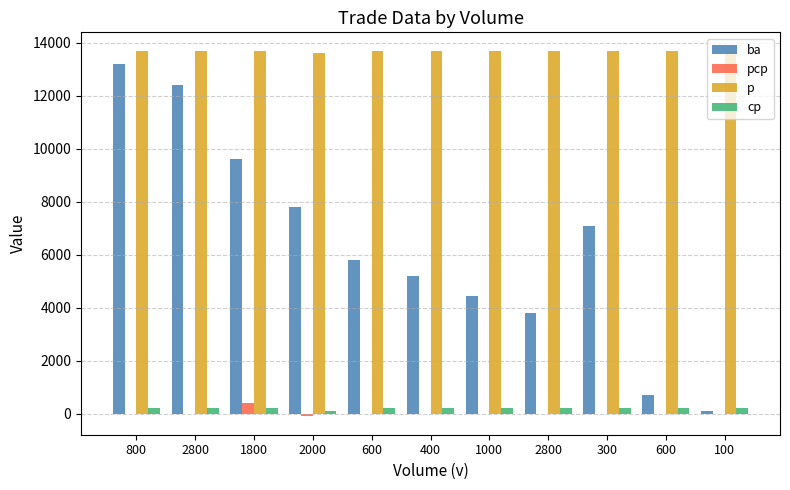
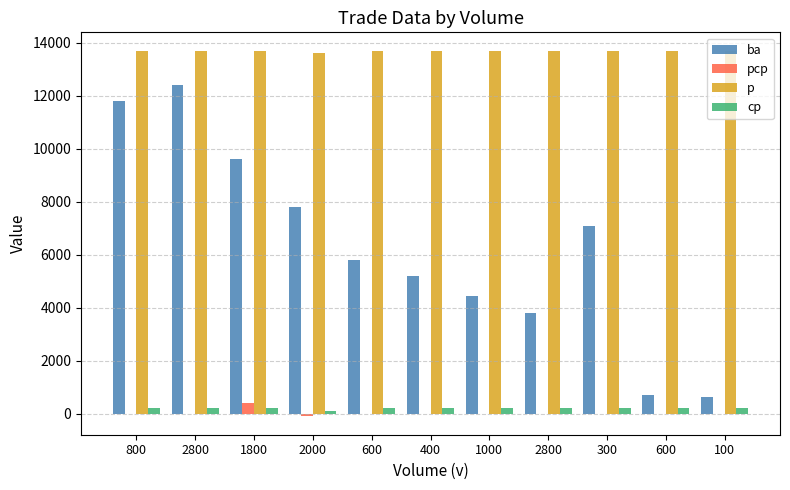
  {
    "ba": {
-     "800": 13200,
+     "800": 11800,
      "1800": 9600,
      "2000": 7800,
      "400": 5200,
      "1000": 4400,
      "300": 7100,
-     "100": 100
+     "100": 600
    },
    "pcp": {
      "800": 0,
      "1800": 400,
      "2000": -100,
      "400": 0,
      "1000": 0,
      "300": 0,
      "100": 0
    },
    "p": {
      "800": 13700,
      "1800": 13700,
      "2000": 13600,
      "400": 13700,
      "1000": 13700,
      "300": 13700
    },
    "cp": {
      "800": 200,
      "1800": 200,
      "2000": 100,
      "400": 200,
      "1000": 200,
      "300": 200,
      "100": 200
    }
  }
